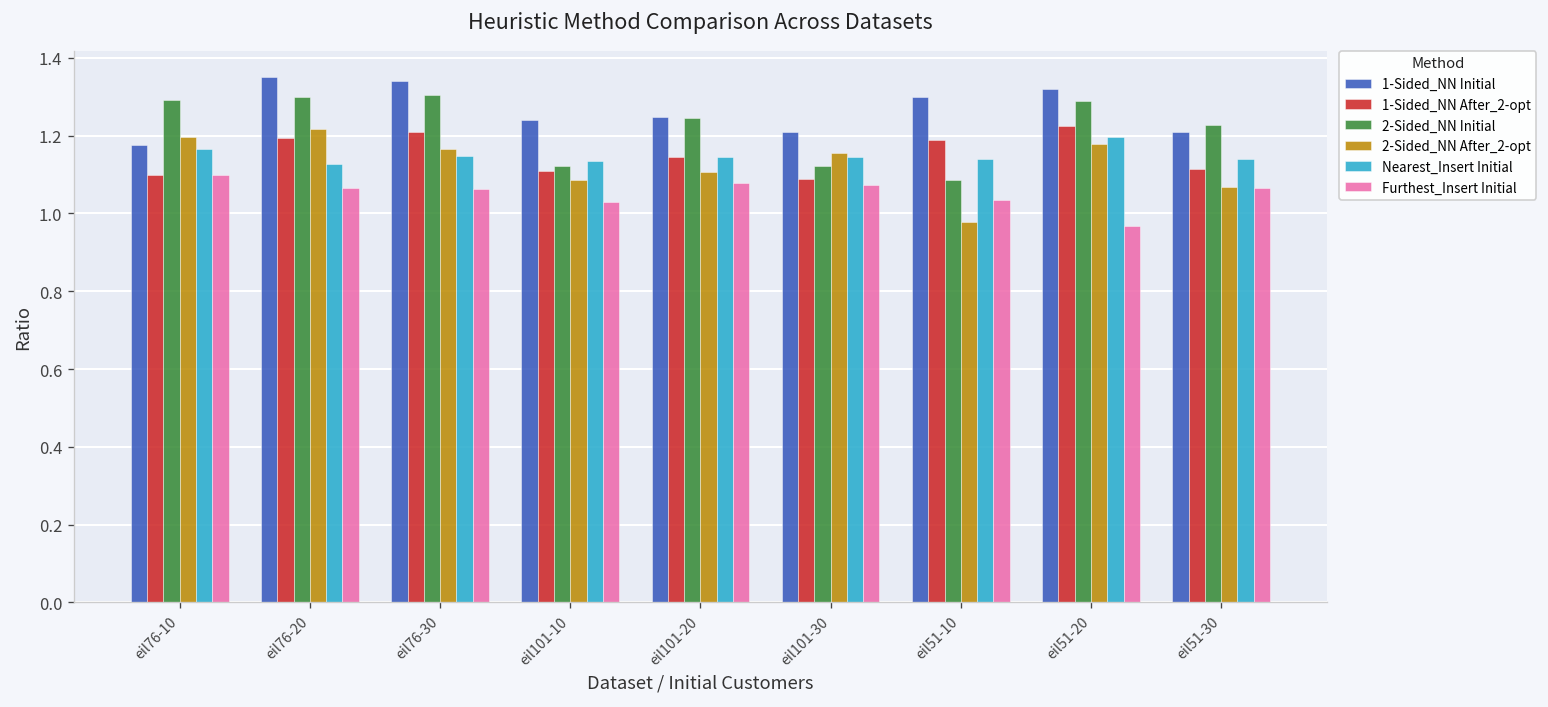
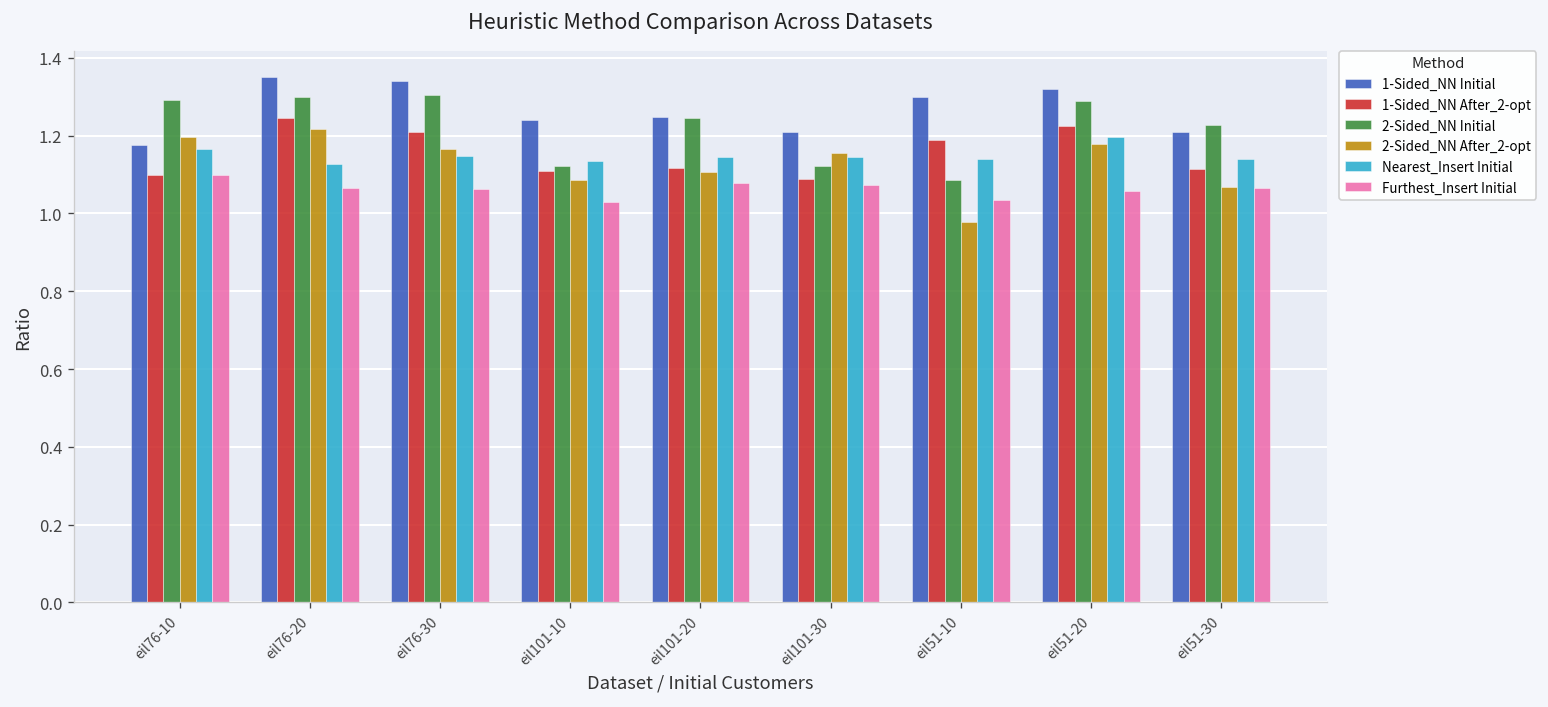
  {
    "1-Sided_NN Initial": {
      "eil76-10": 1.17,
      "eil76-20": 1.35,
      "eil76-30": 1.34,
      "eil101-10": 1.24,
      "eil101-20": 1.25,
      "eil101-30": 1.21,
      "eil51-10": 1.30,
      "eil51-20": 1.32,
      "eil51-30": 1.21
    },
    "1-Sided_NN After_2-opt": {
      "eil76-10": 1.10,
-     "eil76-20": 1.19,
+     "eil76-20": 1.24,
      "eil76-30": 1.21,
      "eil101-10": 1.11,
-     "eil101-20": 1.15,
+     "eil101-20": 1.12,
      "eil101-30": 1.09,
      "eil51-10": 1.19,
      "eil51-20": 1.22,
      "eil51-30": 1.12
    },
    "2-Sided_NN Initial": {
      "eil76-10": 1.29,
      "eil76-20": 1.30,
      "eil76-30": 1.31,
      "eil101-10": 1.12,
      "eil101-20": 1.25,
      "eil101-30": 1.12,
      "eil51-10": 1.09,
      "eil51-20": 1.29,
      "eil51-30": 1.23
    },
    "2-Sided_NN After_2-opt": {
      "eil76-10": 1.20,
      "eil76-20": 1.22,
      "eil76-30": 1.16,
      "eil101-10": 1.09,
      "eil101-20": 1.11,
      "eil101-30": 1.16,
      "eil51-10": 0.98,
      "eil51-20": 1.18,
      "eil51-30": 1.07
    },
    "Nearest_Insert Initial": {
      "eil76-10": 1.17,
      "eil76-20": 1.13,
      "eil76-30": 1.15,
      "eil101-10": 1.13,
      "eil101-20": 1.15,
      "eil101-30": 1.15,
      "eil51-10": 1.14,
      "eil51-20": 1.20,
      "eil51-30": 1.14
    },
    "Furthest_Insert Initial": {
      "eil76-10": 1.10,
      "eil76-20": 1.06,
      "eil76-30": 1.06,
      "eil101-10": 1.03,
      "eil101-20": 1.08,
      "eil101-30": 1.07,
      "eil51-10": 1.03,
-     "eil51-20": 0.97,
+     "eil51-20": 1.06,
      "eil51-30": 1.07
    }
  }
